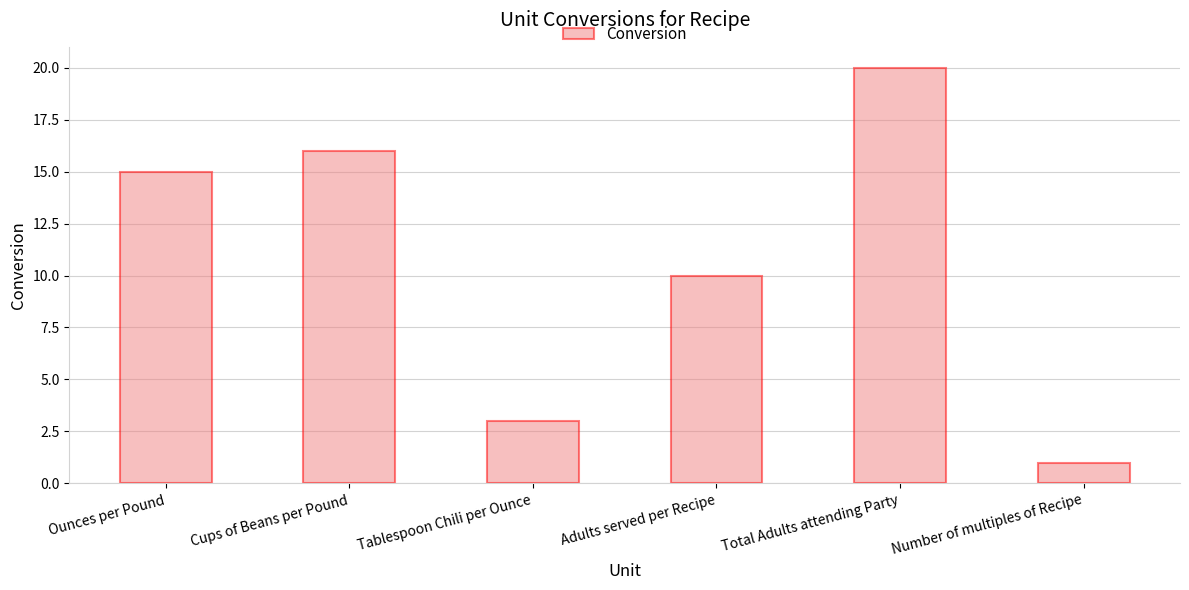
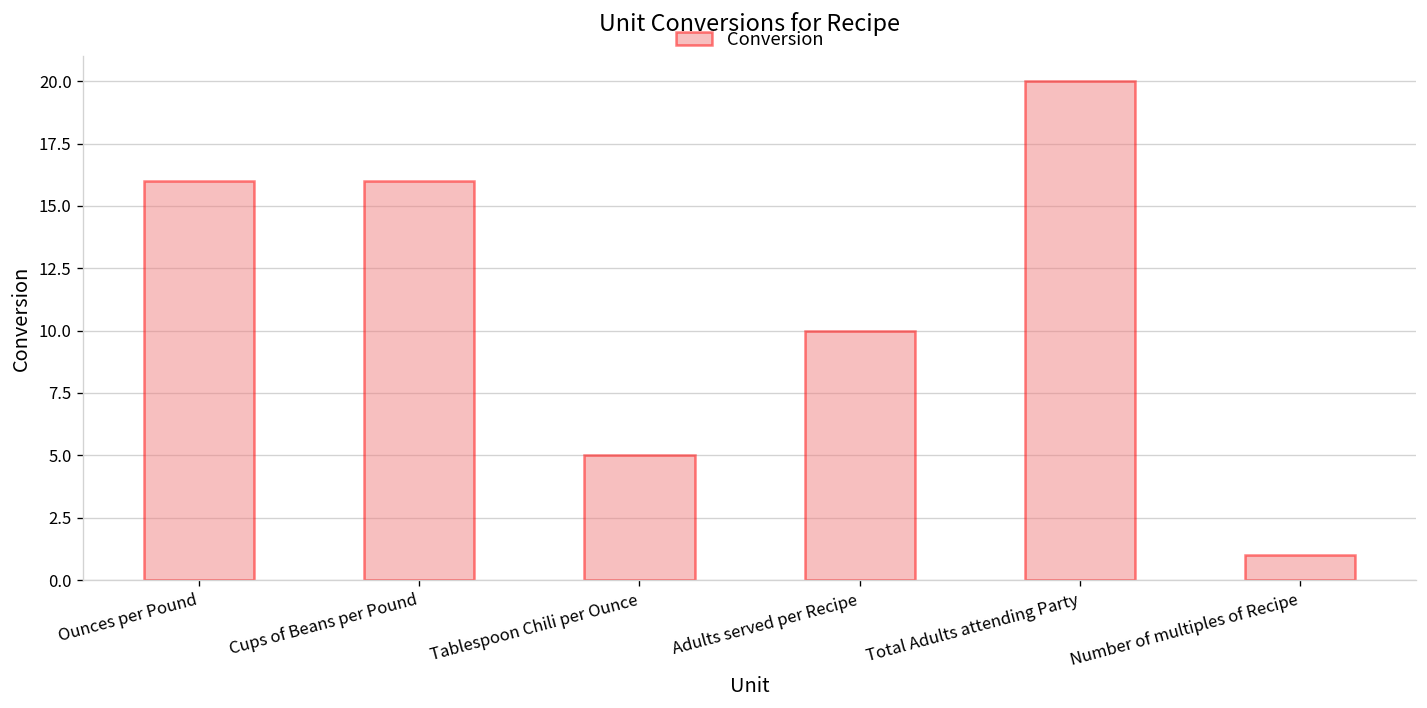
  {
-   "Ounces per Pound": 15,
+   "Ounces per Pound": 16,
    "Cups of Beans per Pound": 16,
-   "Tablespoon Chili per Ounce": 3,
+   "Tablespoon Chili per Ounce": 5,
    "Adults served per Recipe": 10,
    "Total Adults attending Party": 20,
    "Number of multiples of Recipe": 1
  }
